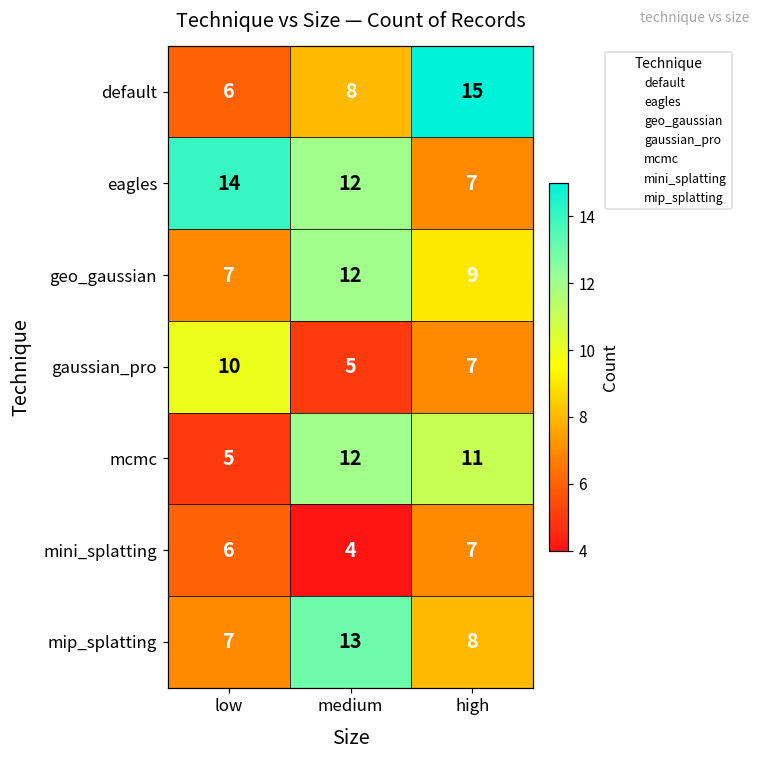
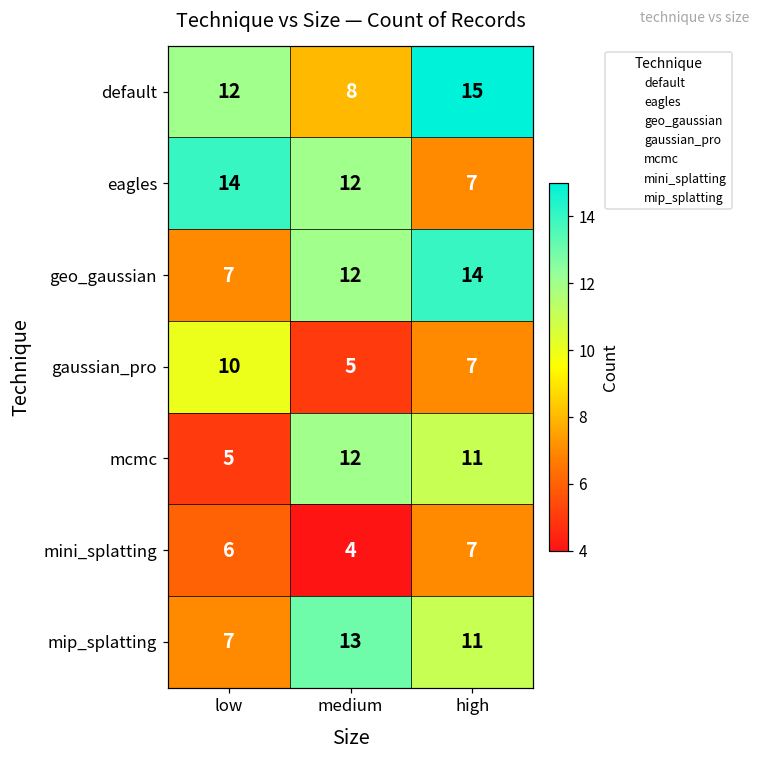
  {
    "default": {
-     "low": 6,
+     "low": 12,
      "medium": 8,
      "high": 15
    },
    "eagles": {
      "low": 14,
      "medium": 12,
      "high": 7
    },
    "geo_gaussian": {
      "low": 7,
      "medium": 12,
-     "high": 9
+     "high": 14
    },
    "gaussian_pro": {
      "low": 10,
      "medium": 5,
      "high": 7
    },
    "mcmc": {
      "low": 5,
      "medium": 12,
      "high": 11
    },
    "mini_splatting": {
      "low": 6,
      "medium": 4,
      "high": 7
    },
    "mip_splatting": {
      "low": 7,
      "medium": 13,
-     "high": 8
+     "high": 11
    }
  }
